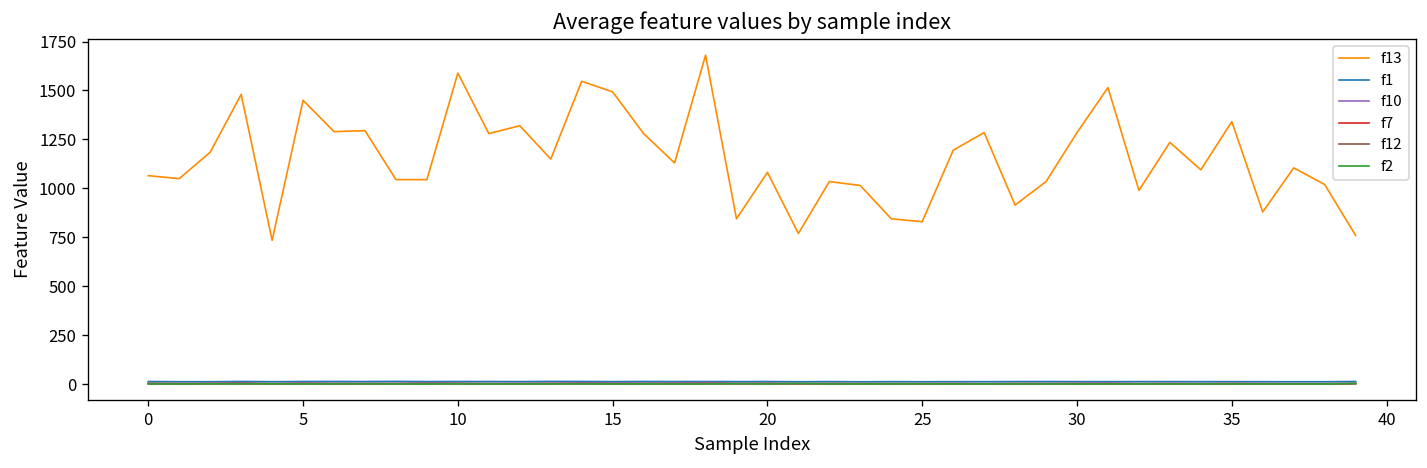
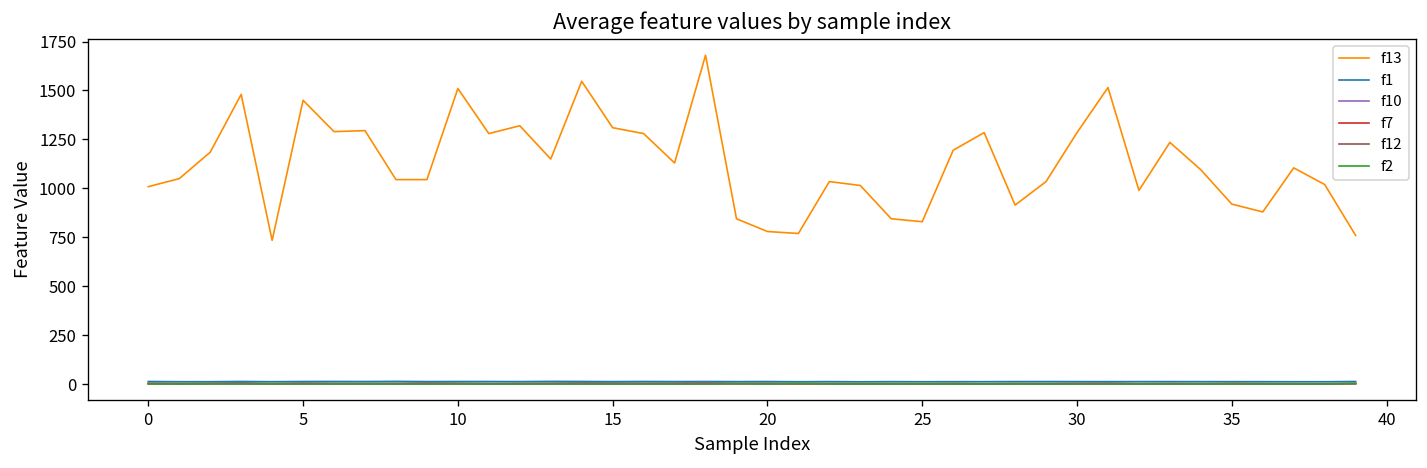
  {
    "f13": {
-     "0": 1070,
+     "0": 1010,
      "5": 1450,
-     "10": 1590,
-     "15": 1490,
-     "20": 1080,
+     "10": 1510,
+     "15": 1310,
+     "20": 780,
      "25": 830,
      "30": 1290,
-     "35": 1340
+     "35": 920
    }
  }
